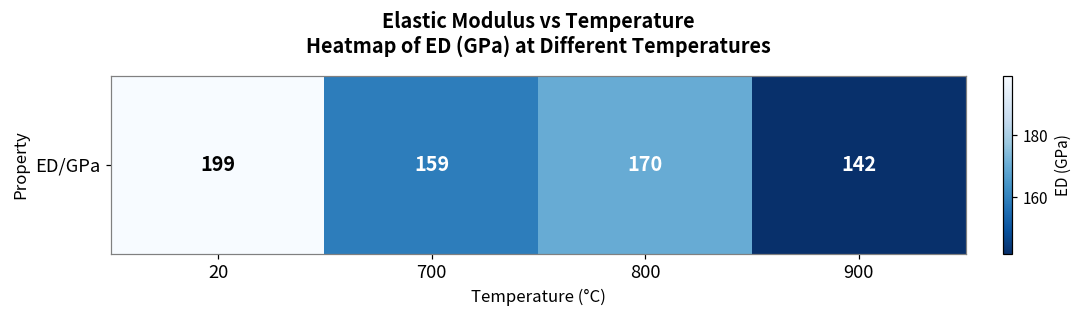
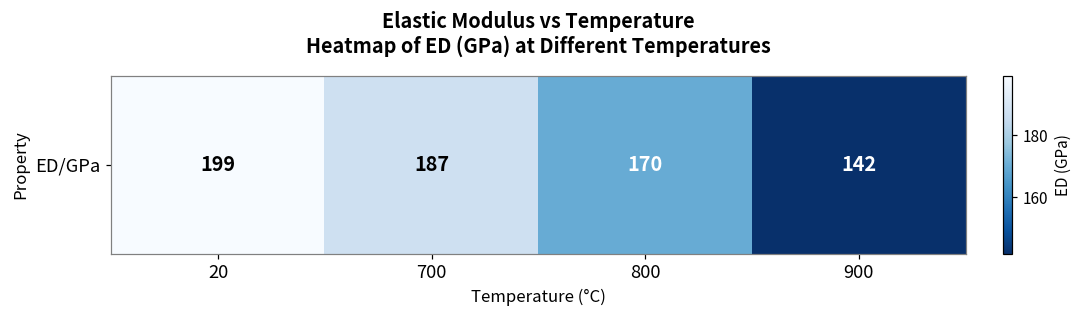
  {
    "ED/GPa": {
      "20": 199,
-     "700": 159,
+     "700": 187,
      "800": 170,
      "900": 142
    }
  }
